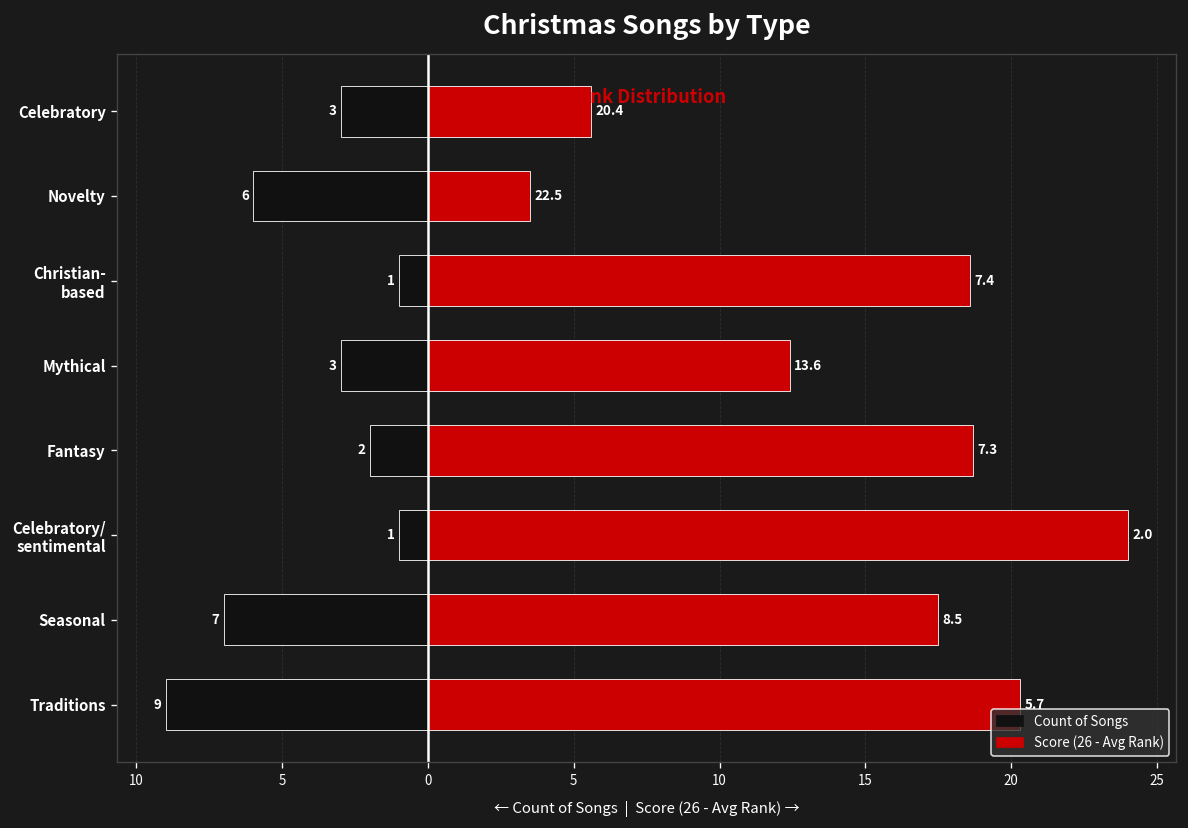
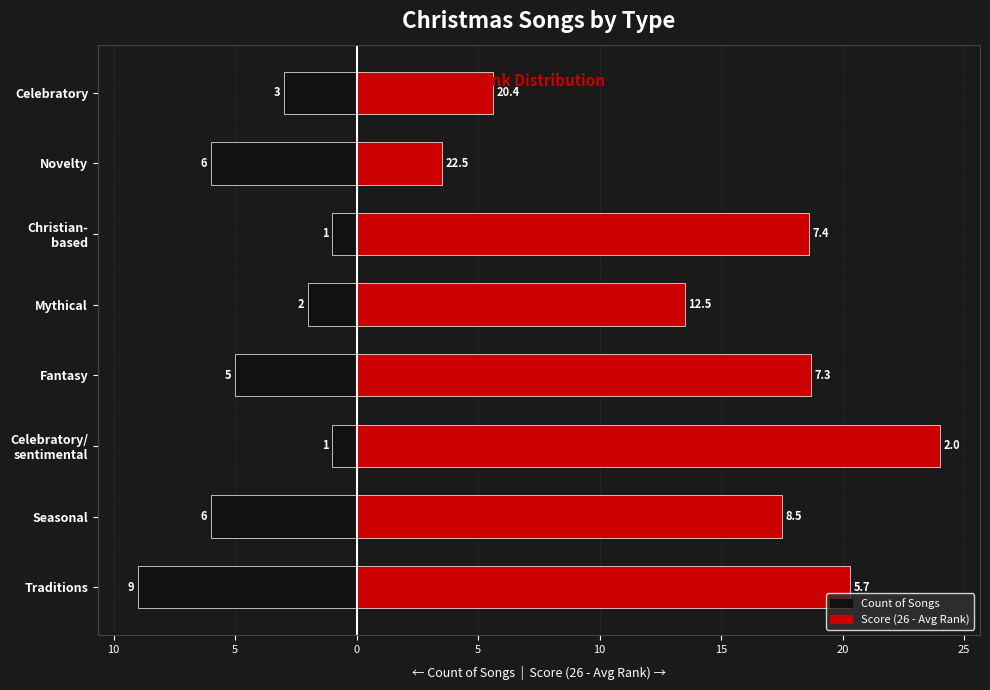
  {
    "Count of Songs": {
-     "Mythical": 3,
-     "Fantasy": 2,
-     "Seasonal": 7
+     "Mythical": 2,
+     "Fantasy": 5,
+     "Seasonal": 6
    },
    "Score (26 - Avg Rank)": {
-     "Mythical": 13.6
+     "Mythical": 12.5
    }
  }
